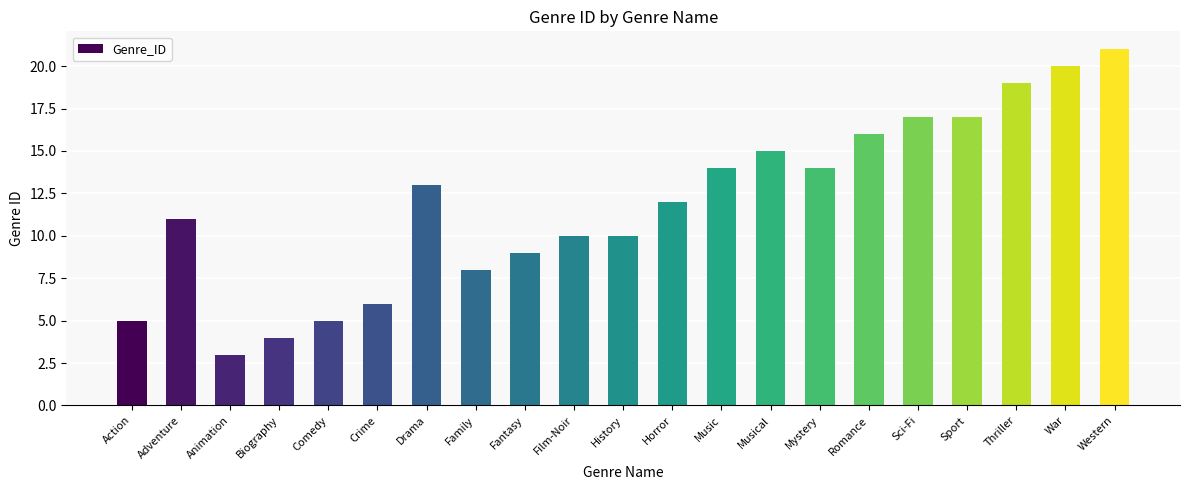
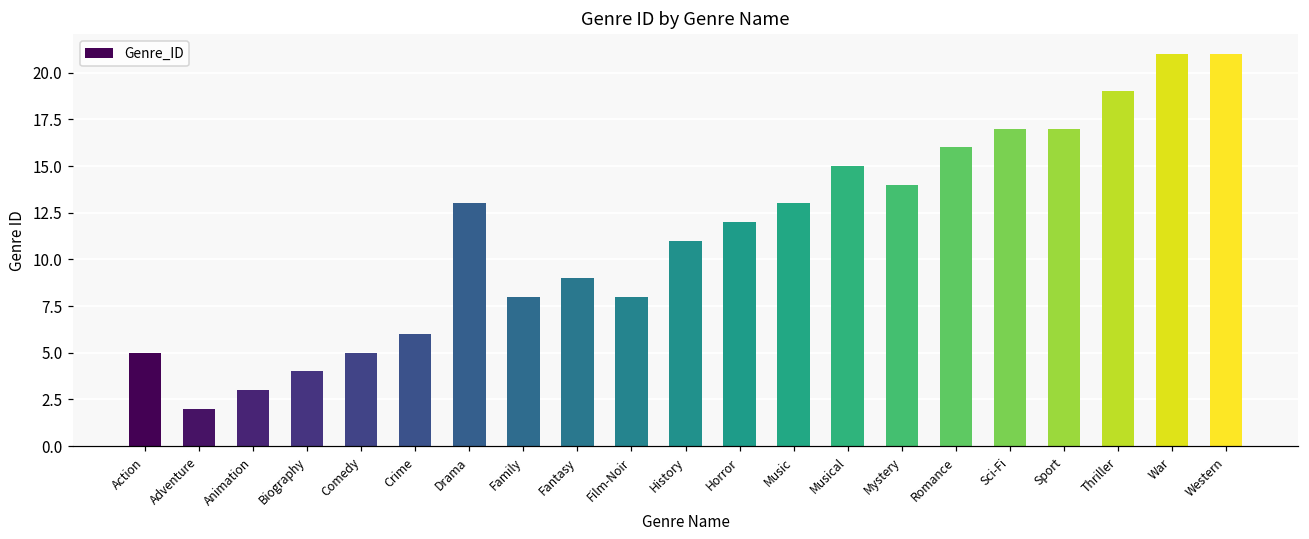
  {
    "Action": 5,
-   "Adventure": 11,
+   "Adventure": 2,
    "Animation": 3,
    "Biography": 4,
    "Comedy": 5,
    "Crime": 6,
    "Drama": 13,
    "Family": 8,
    "Fantasy": 9,
-   "Film-Noir": 10,
-   "History": 10,
+   "Film-Noir": 8,
+   "History": 11,
    "Horror": 12,
-   "Music": 14,
+   "Music": 13,
    "Musical": 15,
    "Mystery": 14,
    "Romance": 16,
    "Sci-Fi": 17,
    "Sport": 17,
    "Thriller": 19,
-   "War": 20,
+   "War": 21,
    "Western": 21
  }
